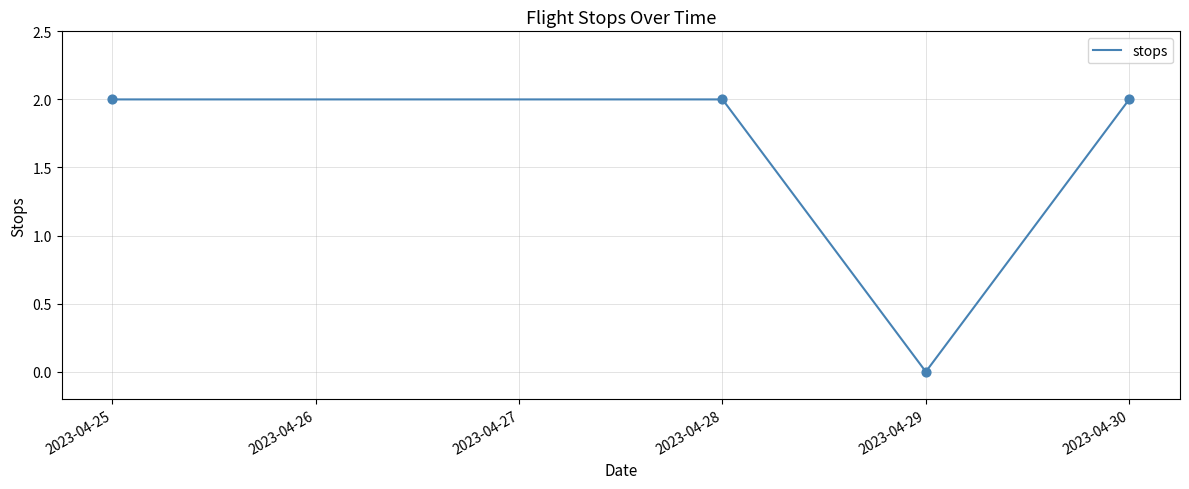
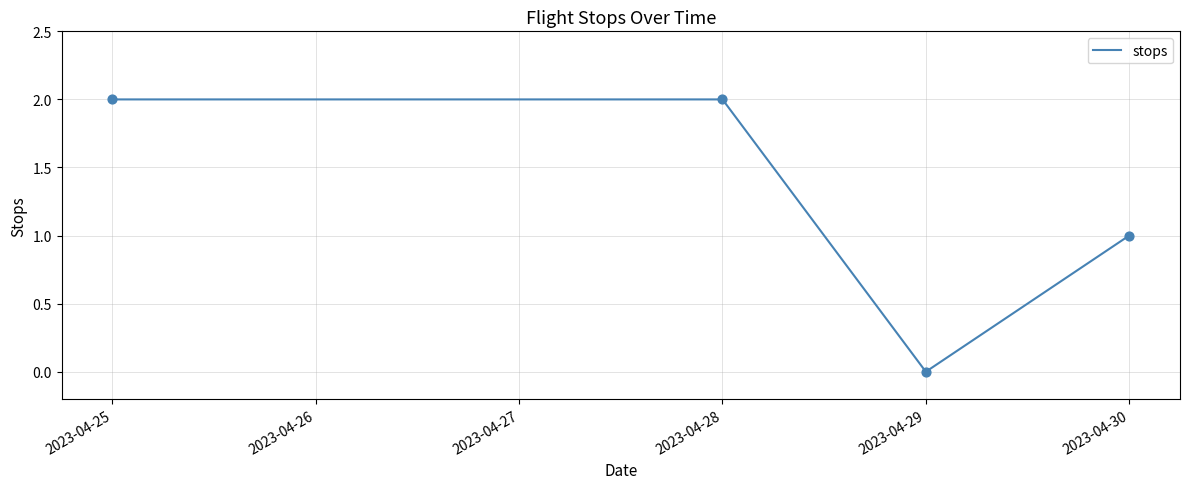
  {
    "2023-04-25": 2,
    "2023-04-28": 2,
    "2023-04-29": 0,
-   "2023-04-30": 2
+   "2023-04-30": 1
  }
